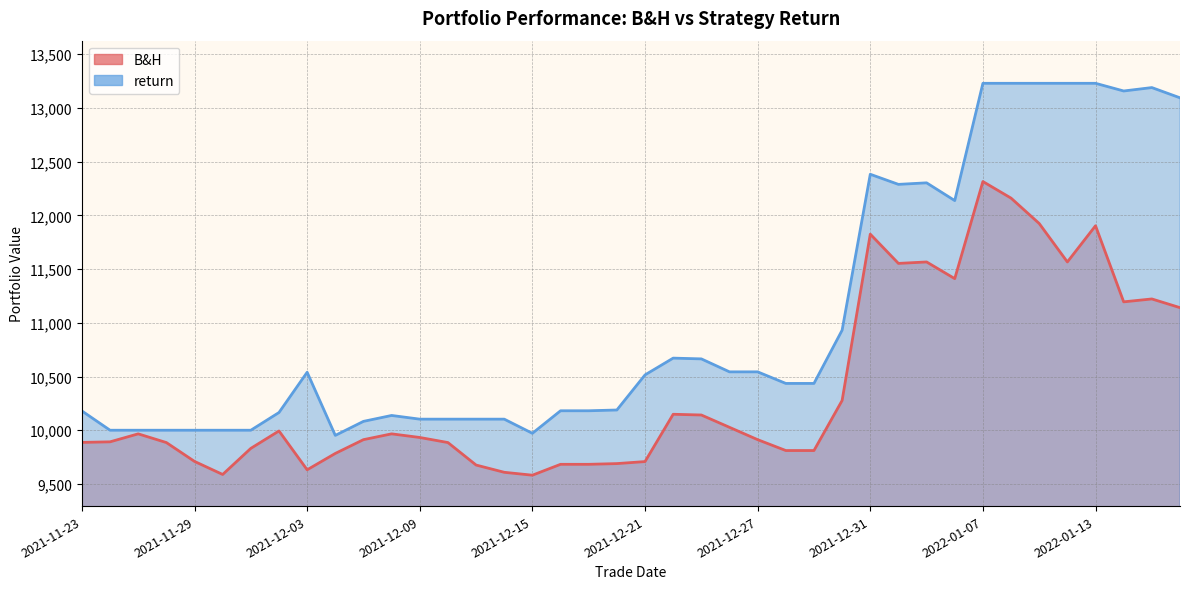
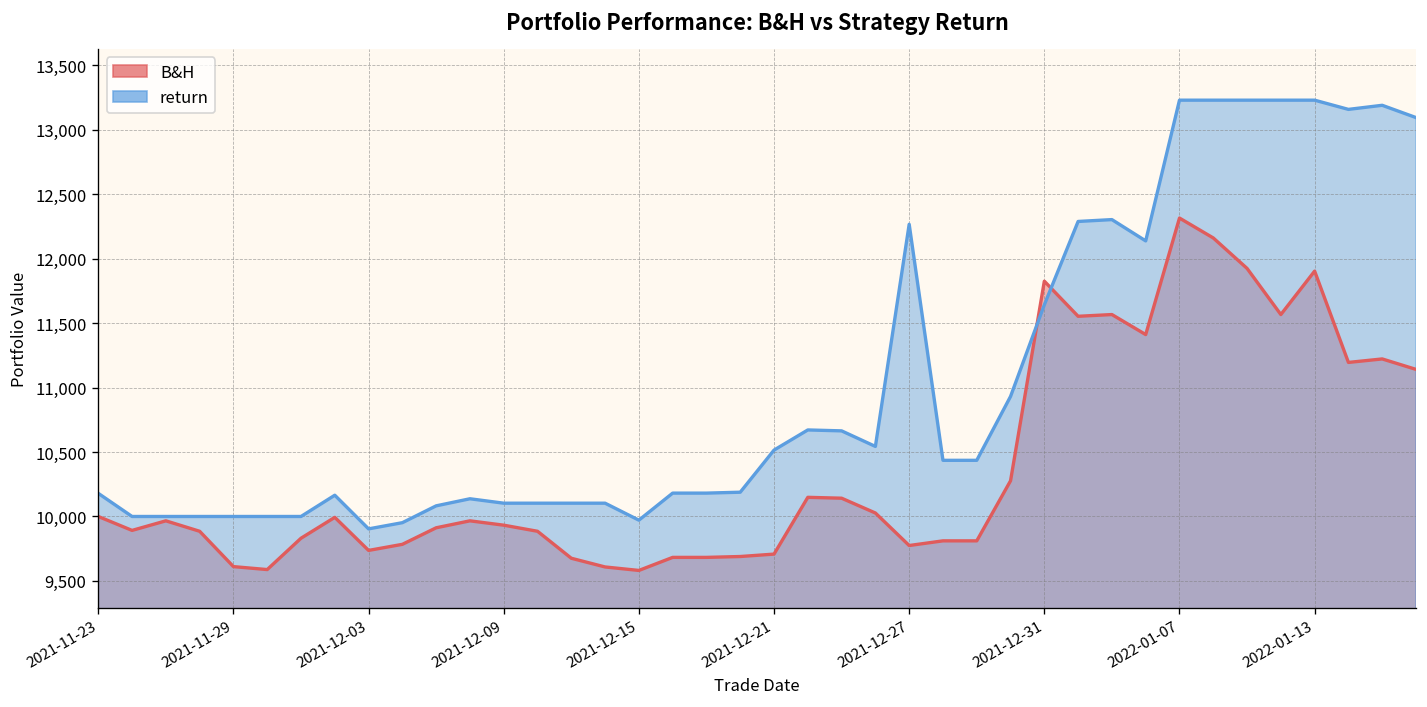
  {
    "B&H": {
-     "2021-11-23": "9,890",
-     "2021-11-29": "9,710",
-     "2021-12-03": "9,630",
+     "2021-11-23": "10,000",
+     "2021-11-29": "9,610",
+     "2021-12-03": "9,740",
      "2021-12-09": "9,930",
      "2021-12-15": "9,580",
      "2021-12-21": "9,710",
-     "2021-12-27": "9,910",
+     "2021-12-27": "9,770",
      "2021-12-31": "11,820",
      "2022-01-07": "12,310",
      "2022-01-13": "11,900"
    },
    "return": {
      "2021-11-23": "10,180",
      "2021-11-29": "10,000",
-     "2021-12-03": "10,540",
+     "2021-12-03": "9,900",
      "2021-12-09": "10,100",
      "2021-12-15": "9,970",
      "2021-12-21": "10,510",
-     "2021-12-27": "10,540",
-     "2021-12-31": "12,380",
+     "2021-12-27": "12,270",
+     "2021-12-31": "11,640",
      "2022-01-07": "13,230",
      "2022-01-13": "13,230"
    }
  }
